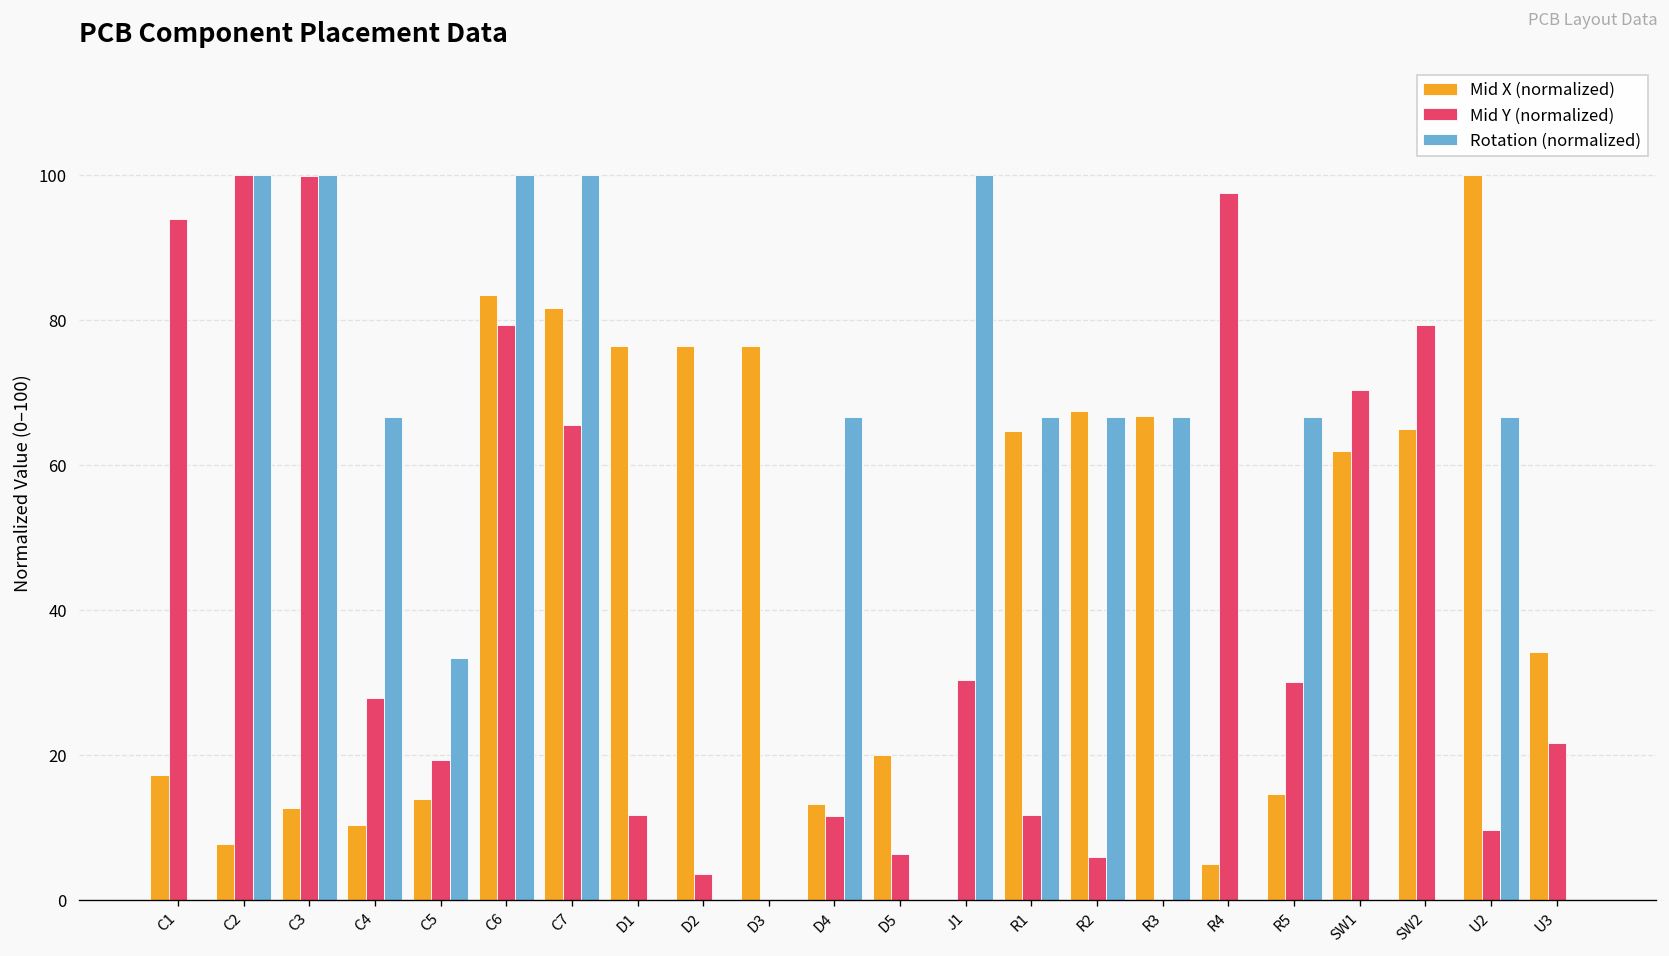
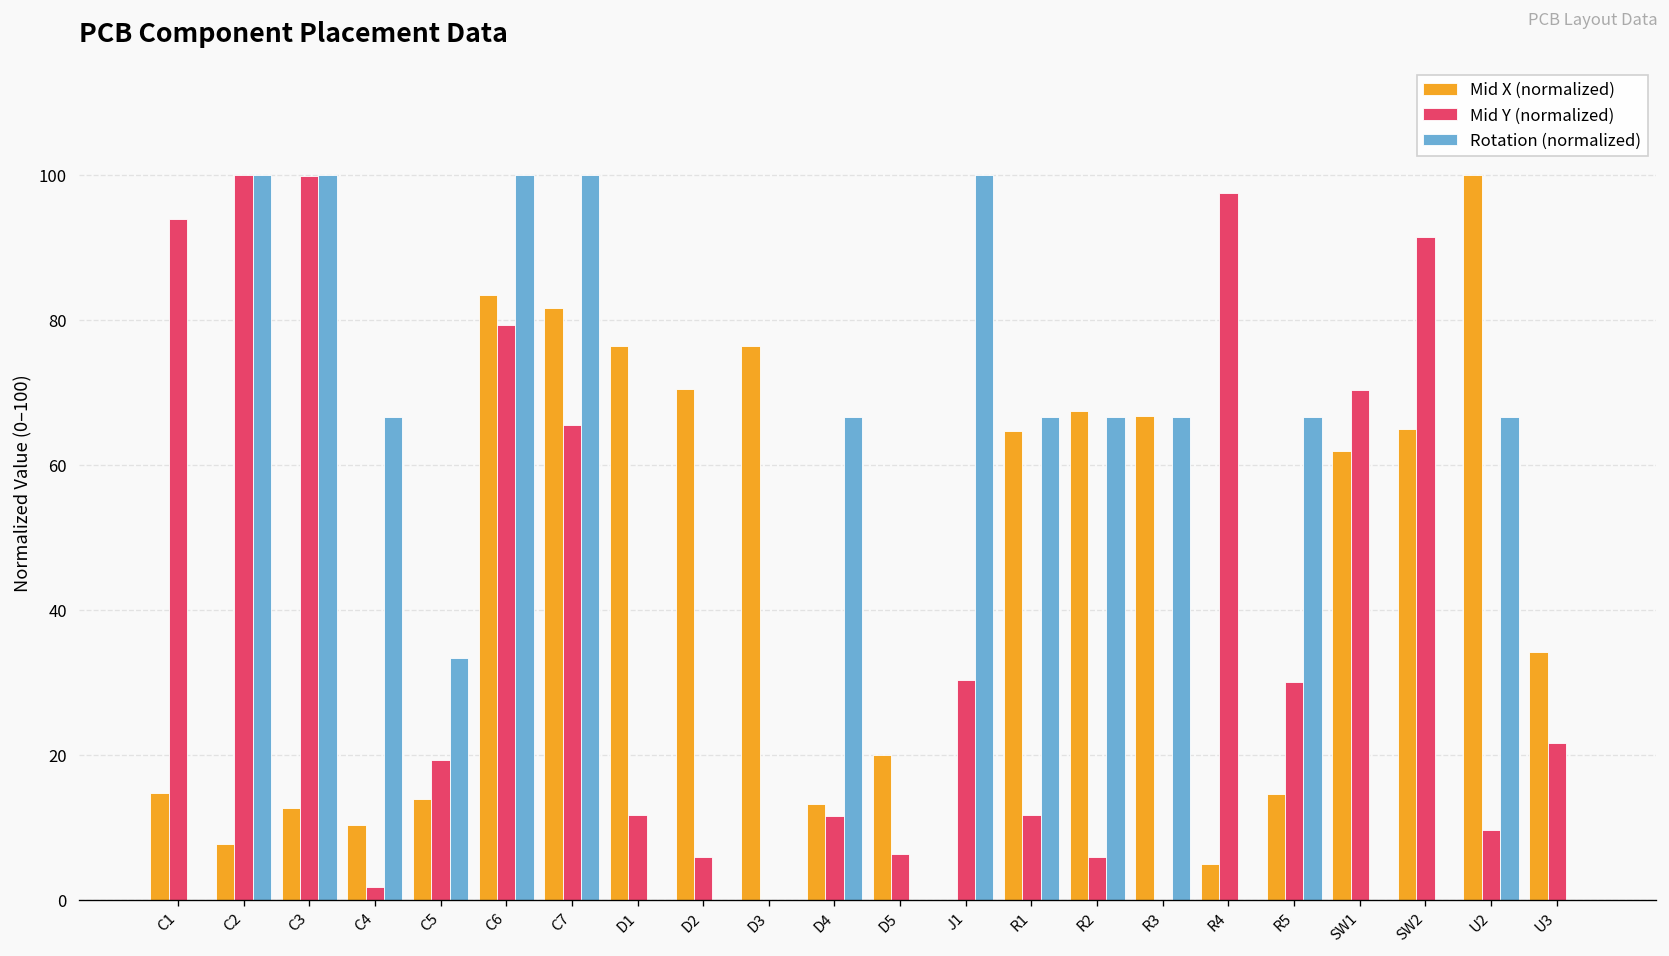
  {
    "Mid X (normalized)": {
-     "C1": 17,
+     "C1": 15,
      "C2": 8,
      "C3": 13,
      "C4": 10,
      "C5": 14,
      "C6": 84,
      "C7": 82,
      "D1": 76,
-     "D2": 76,
+     "D2": 71,
      "D3": 76,
      "D4": 13,
      "D5": 20,
      "J1": 0,
      "R1": 65,
      "R2": 67,
      "R3": 67,
      "R4": 5,
      "R5": 15,
      "SW1": 62,
      "SW2": 65,
      "U2": 100,
      "U3": 34
    },
    "Mid Y (normalized)": {
      "C1": 94,
      "C2": 100,
      "C3": 100,
-     "C4": 28,
+     "C4": 2,
      "C5": 19,
      "C6": 79,
      "C7": 65,
      "D1": 12,
-     "D2": 4,
+     "D2": 6,
      "D3": 0,
      "D4": 12,
      "D5": 6,
      "J1": 30,
      "R1": 12,
      "R2": 6,
      "R3": 0,
      "R4": 98,
      "R5": 30,
      "SW1": 70,
-     "SW2": 79,
+     "SW2": 92,
      "U2": 10,
      "U3": 22
    },
    "Rotation (normalized)": {
      "C1": 0,
      "C2": 100,
      "C3": 100,
      "C4": 67,
      "C5": 33,
      "C6": 100,
      "C7": 100,
      "D1": 0,
      "D2": 0,
      "D3": 0,
      "D4": 67,
      "D5": 0,
      "J1": 100,
      "R1": 67,
      "R2": 67,
      "R3": 67,
      "R4": 0,
      "R5": 67,
      "SW1": 0,
      "SW2": 0,
      "U2": 67,
      "U3": 0
    }
  }
